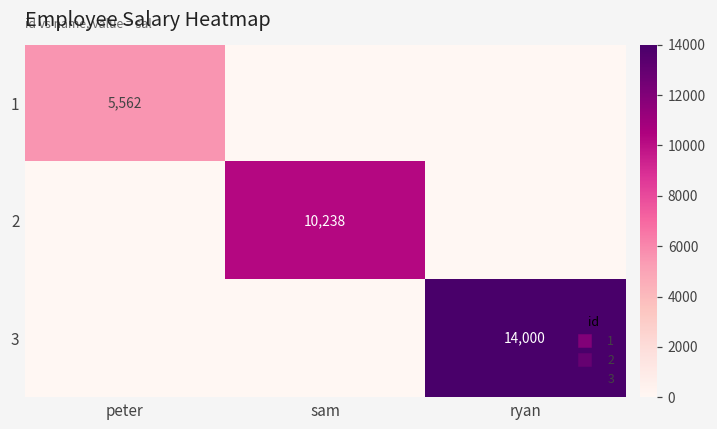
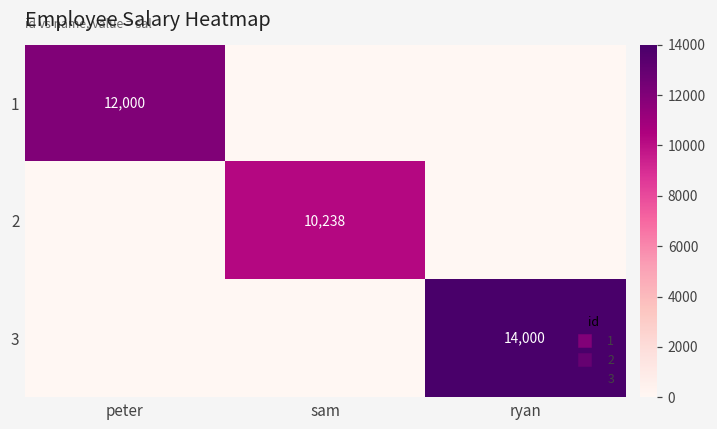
  {
    "1": {
-     "peter": "5,562"
+     "peter": "12,000"
    },
    "2": {
      "sam": "10,238"
    },
    "3": {
      "ryan": "14,000"
    }
  }
